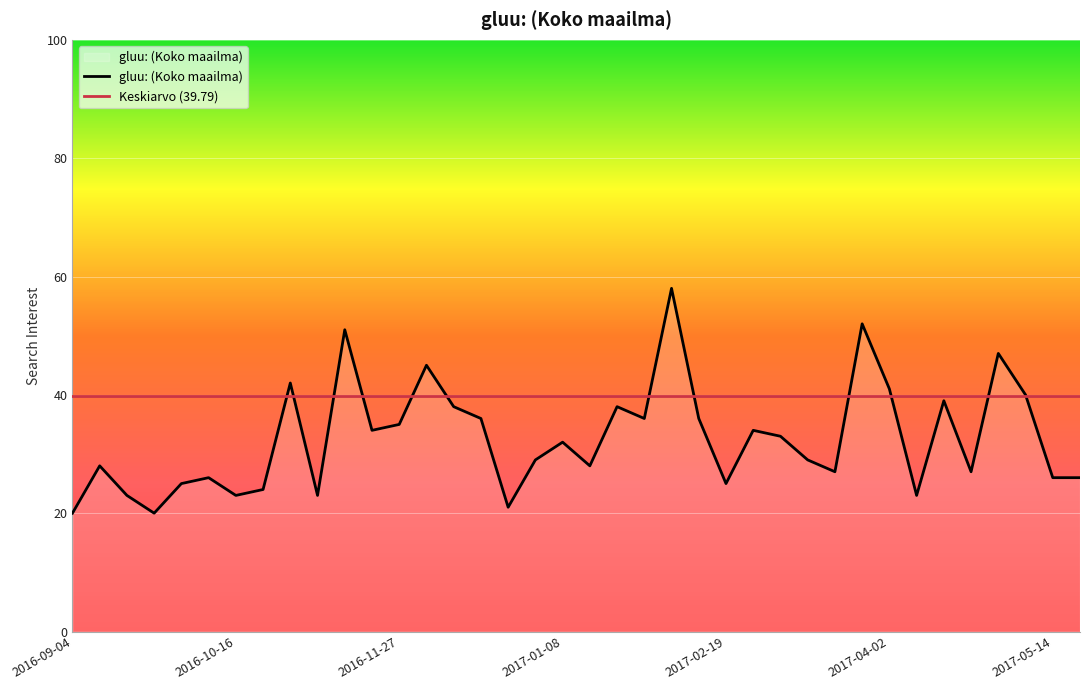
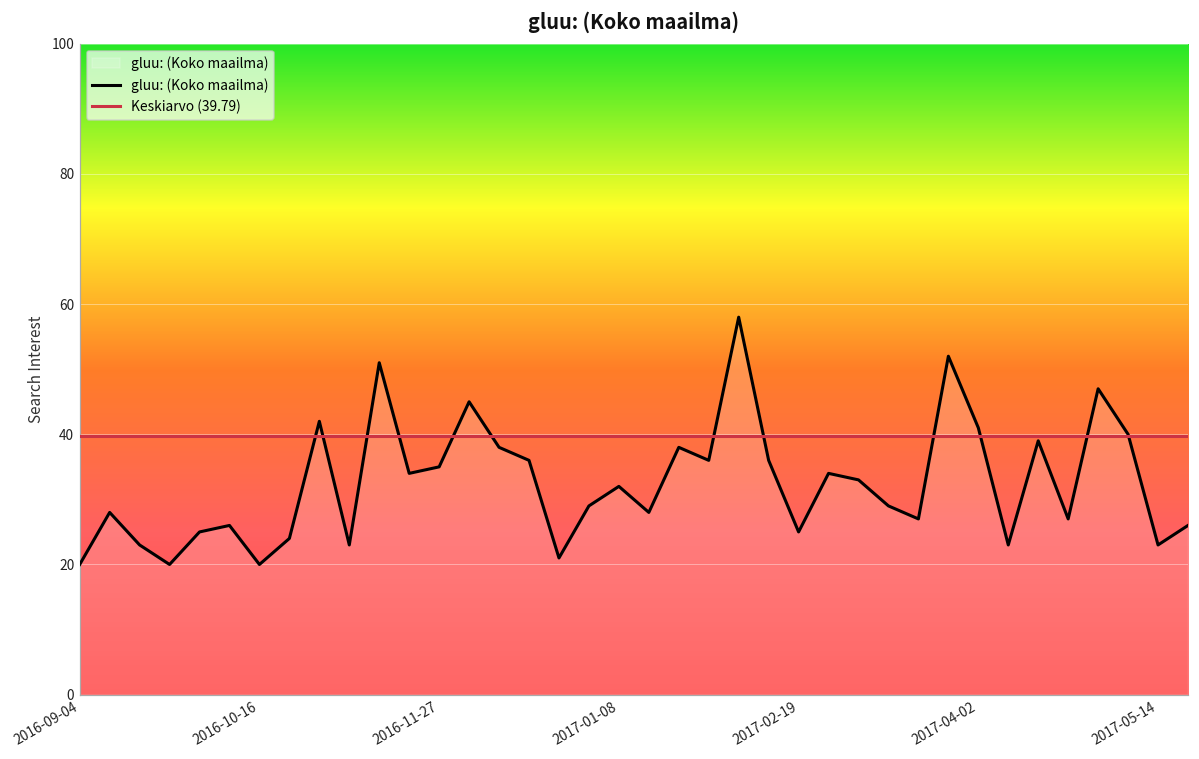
  {
    "2016-09-04": 20,
-   "2016-10-16": 23,
+   "2016-10-16": 20,
    "2016-11-27": 35,
    "2017-01-08": 32,
    "2017-02-19": 25,
    "2017-04-02": 41,
-   "2017-05-14": 26
+   "2017-05-14": 23
  }
